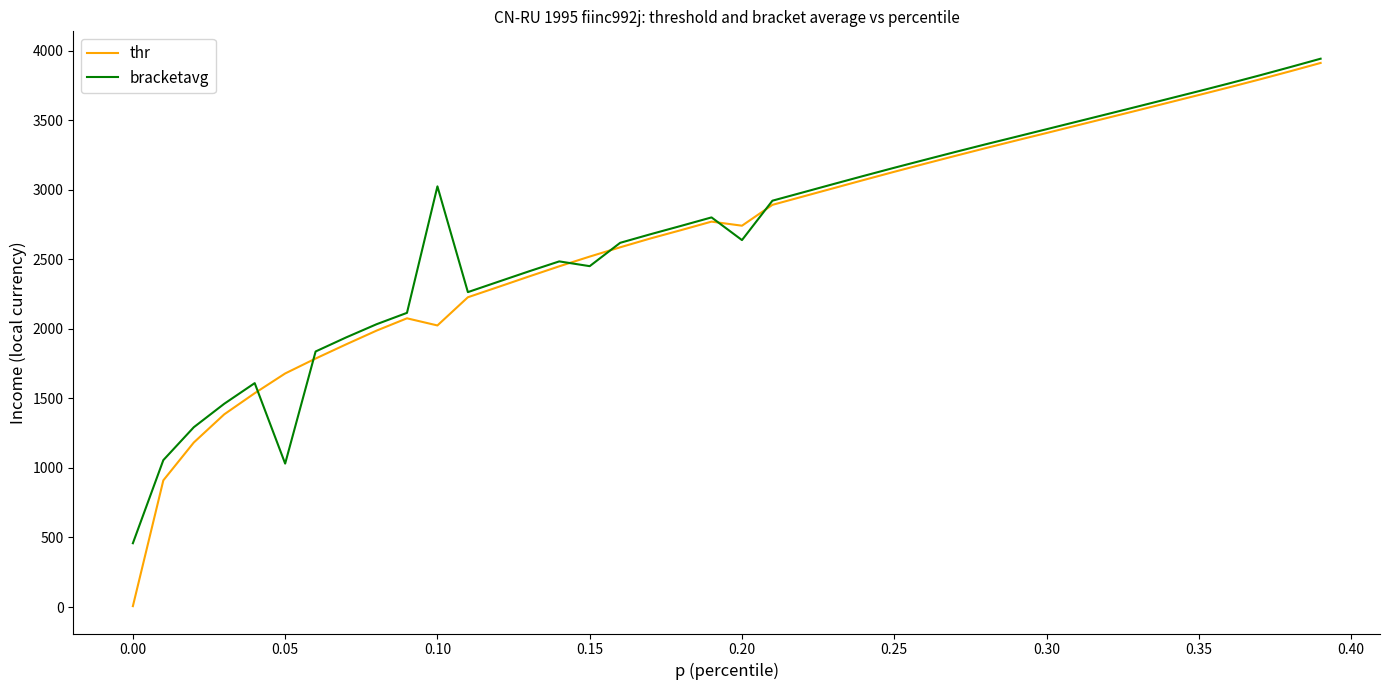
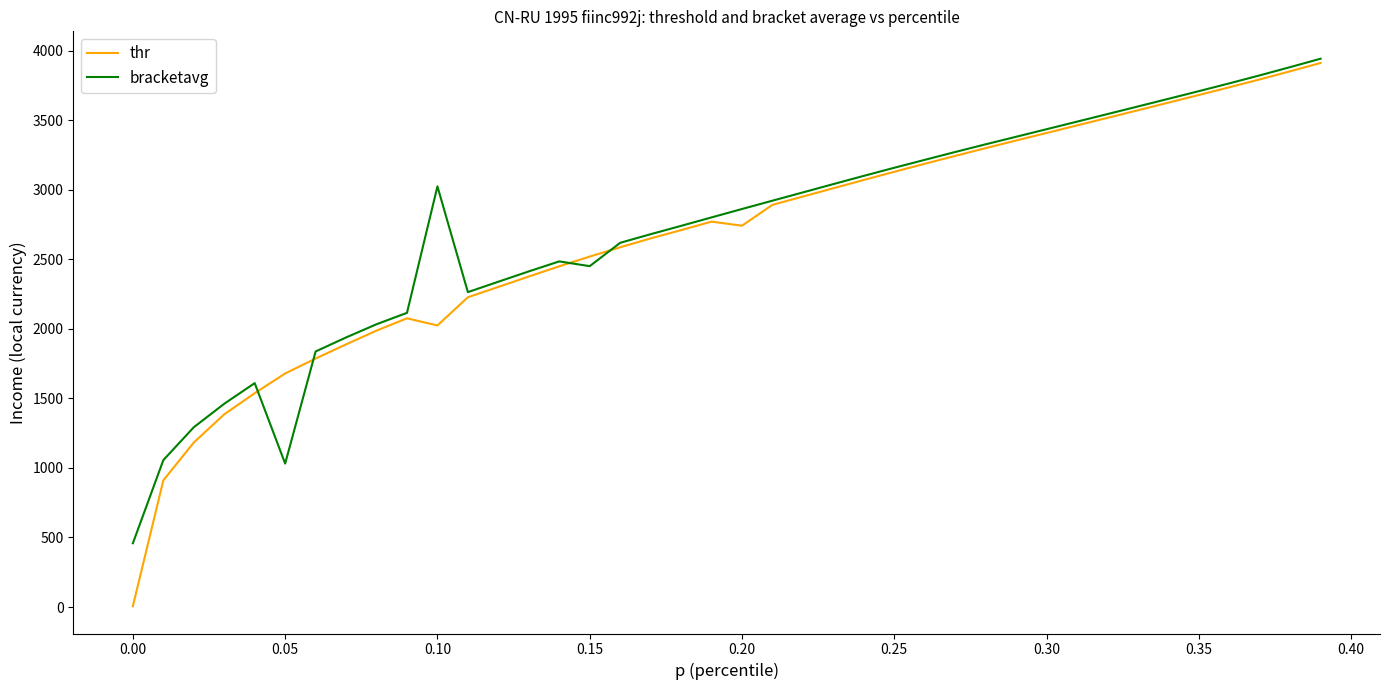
  {
    "thr": {
      "0.00": 10,
      "0.05": 1680,
      "0.10": 2020,
      "0.15": 2520,
      "0.20": 2740,
      "0.25": 3130,
      "0.30": 3410,
      "0.35": 3680
    },
    "bracketavg": {
      "0.00": 460,
      "0.05": 1030,
      "0.10": 3020,
      "0.15": 2450,
-     "0.20": 2640,
+     "0.20": 2860,
      "0.25": 3160,
      "0.30": 3430,
      "0.35": 3710
    }
  }
